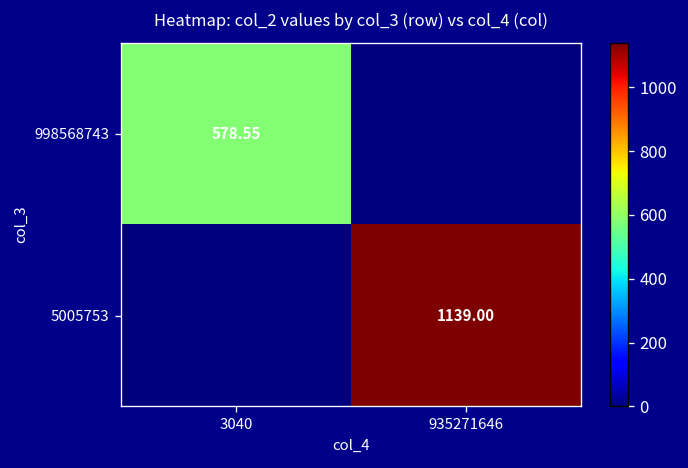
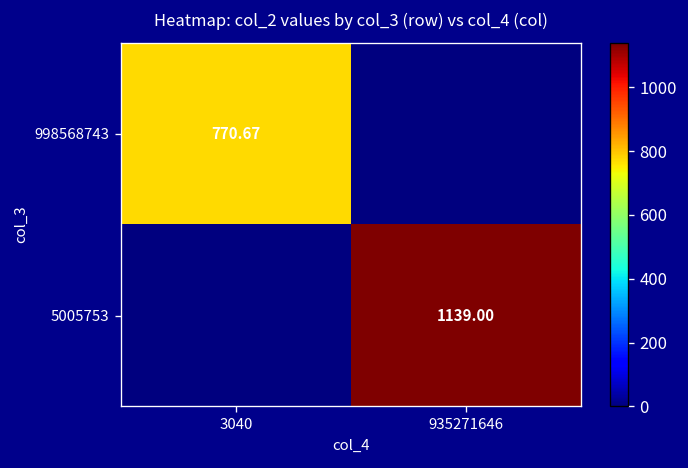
  {
    "998568743": {
-     "3040": 578.55
+     "3040": 770.67
    },
    "5005753": {
      "935271646": 1139.00
    }
  }
